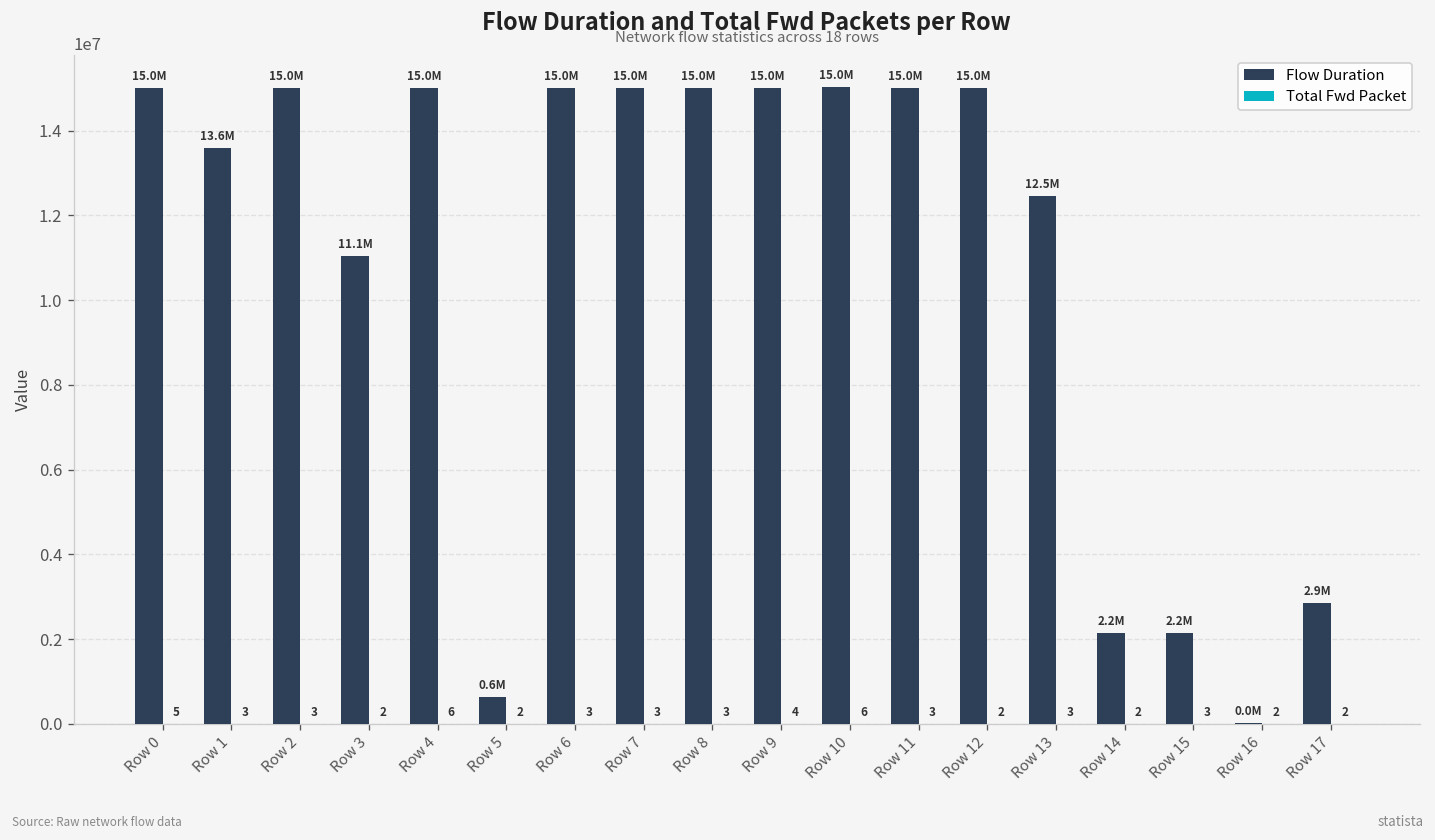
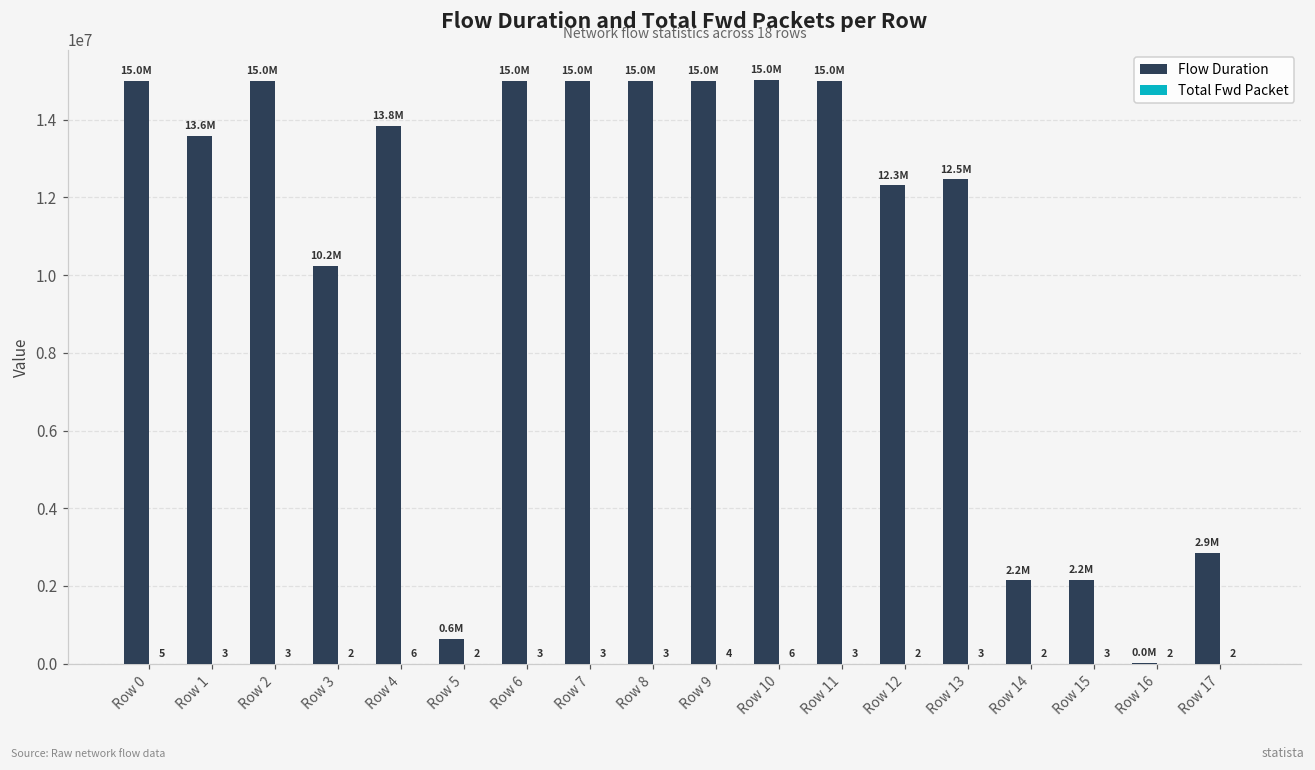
  {
    "Flow Duration": {
      "Row 0": "15.0M",
      "Row 1": "13.6M",
      "Row 2": "15.0M",
-     "Row 3": "11.1M",
-     "Row 4": "15.0M",
+     "Row 3": "10.2M",
+     "Row 4": "13.8M",
      "Row 5": "0.6M",
      "Row 6": "15.0M",
      "Row 7": "15.0M",
      "Row 8": "15.0M",
      "Row 9": "15.0M",
      "Row 10": "15.0M",
      "Row 11": "15.0M",
-     "Row 12": "15.0M",
+     "Row 12": "12.3M",
      "Row 13": "12.5M",
      "Row 14": "2.2M",
      "Row 15": "2.2M",
      "Row 17": "2.9M"
    },
    "Total Fwd Packet": {
      "Row 0": "5",
      "Row 1": "3",
      "Row 2": "3",
      "Row 3": "2",
      "Row 4": "6",
      "Row 5": "2",
      "Row 6": "3",
      "Row 7": "3",
      "Row 8": "3",
      "Row 9": "4",
      "Row 10": "6",
      "Row 11": "3",
      "Row 12": "2",
      "Row 13": "3",
      "Row 14": "2",
      "Row 15": "3",
      "Row 16": "2",
      "Row 17": "2"
    }
  }
